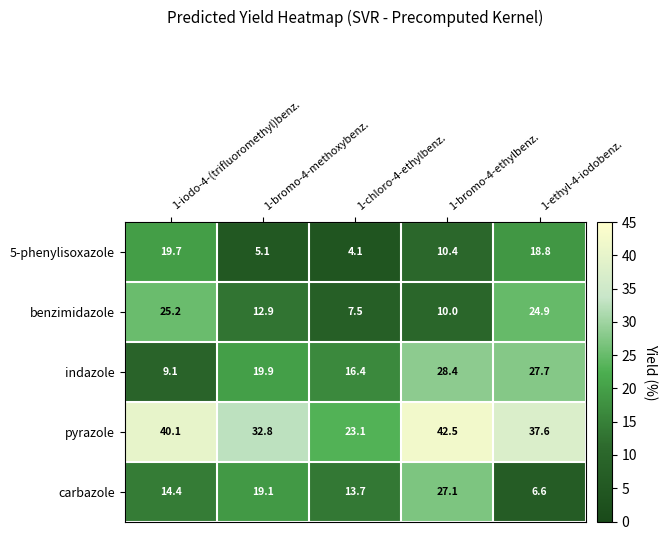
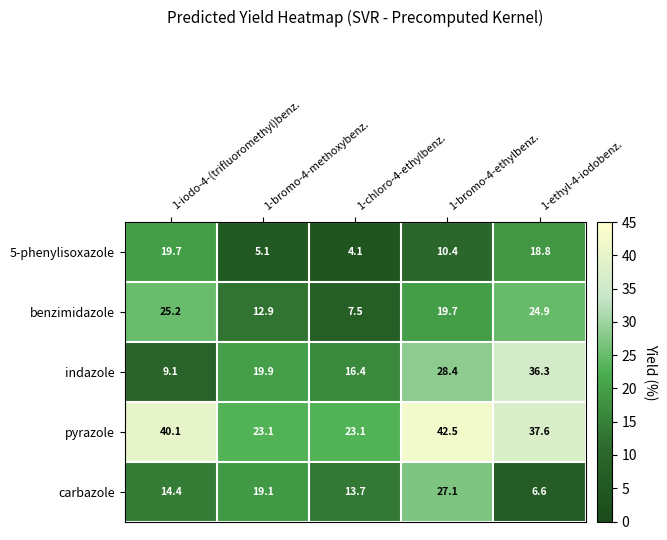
  {
    "5-phenylisoxazole": {
      "1-iodo-4-(trifluoromethyl)benz.": 19.7,
      "1-bromo-4-methoxybenz.": 5.1,
      "1-chloro-4-ethylbenz.": 4.1,
      "1-bromo-4-ethylbenz.": 10.4,
      "1-ethyl-4-iodobenz.": 18.8
    },
    "benzimidazole": {
      "1-iodo-4-(trifluoromethyl)benz.": 25.2,
      "1-bromo-4-methoxybenz.": 12.9,
      "1-chloro-4-ethylbenz.": 7.5,
-     "1-bromo-4-ethylbenz.": 10.0,
+     "1-bromo-4-ethylbenz.": 19.7,
      "1-ethyl-4-iodobenz.": 24.9
    },
    "indazole": {
      "1-iodo-4-(trifluoromethyl)benz.": 9.1,
      "1-bromo-4-methoxybenz.": 19.9,
      "1-chloro-4-ethylbenz.": 16.4,
      "1-bromo-4-ethylbenz.": 28.4,
-     "1-ethyl-4-iodobenz.": 27.7
+     "1-ethyl-4-iodobenz.": 36.3
    },
    "pyrazole": {
      "1-iodo-4-(trifluoromethyl)benz.": 40.1,
-     "1-bromo-4-methoxybenz.": 32.8,
+     "1-bromo-4-methoxybenz.": 23.1,
      "1-chloro-4-ethylbenz.": 23.1,
      "1-bromo-4-ethylbenz.": 42.5,
      "1-ethyl-4-iodobenz.": 37.6
    },
    "carbazole": {
      "1-iodo-4-(trifluoromethyl)benz.": 14.4,
      "1-bromo-4-methoxybenz.": 19.1,
      "1-chloro-4-ethylbenz.": 13.7,
      "1-bromo-4-ethylbenz.": 27.1,
      "1-ethyl-4-iodobenz.": 6.6
    }
  }
